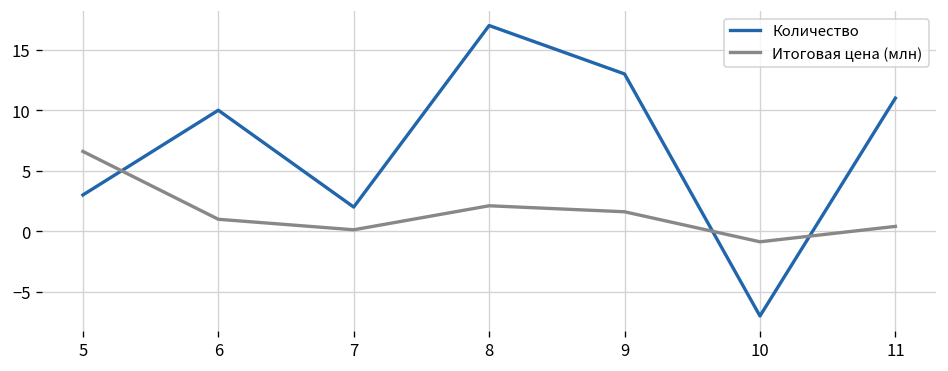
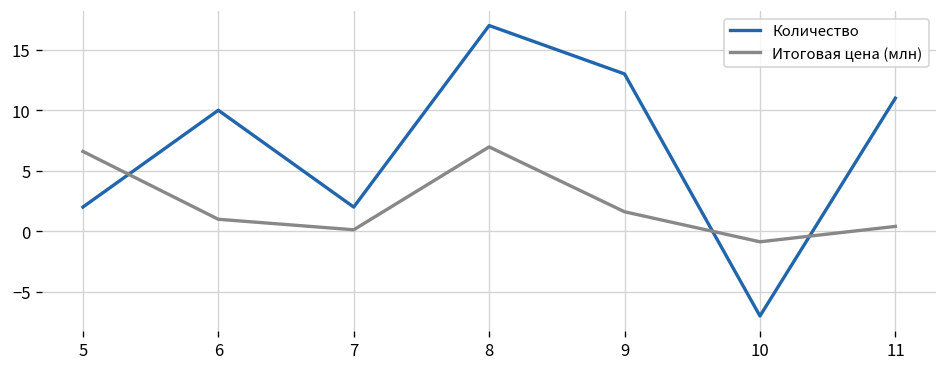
  {
    "Количество": {
-     "5": 3,
+     "5": 2,
      "6": 10,
      "7": 2,
      "8": 17,
      "9": 13,
      "10": -7,
      "11": 11
    },
    "Итоговая цена (млн)": {
      "5": 6.6,
      "6": 1.0,
      "7": 0.1,
-     "8": 2.1,
+     "8": 7.0,
      "9": 1.6,
      "10": -0.9,
      "11": 0.4
    }
  }
